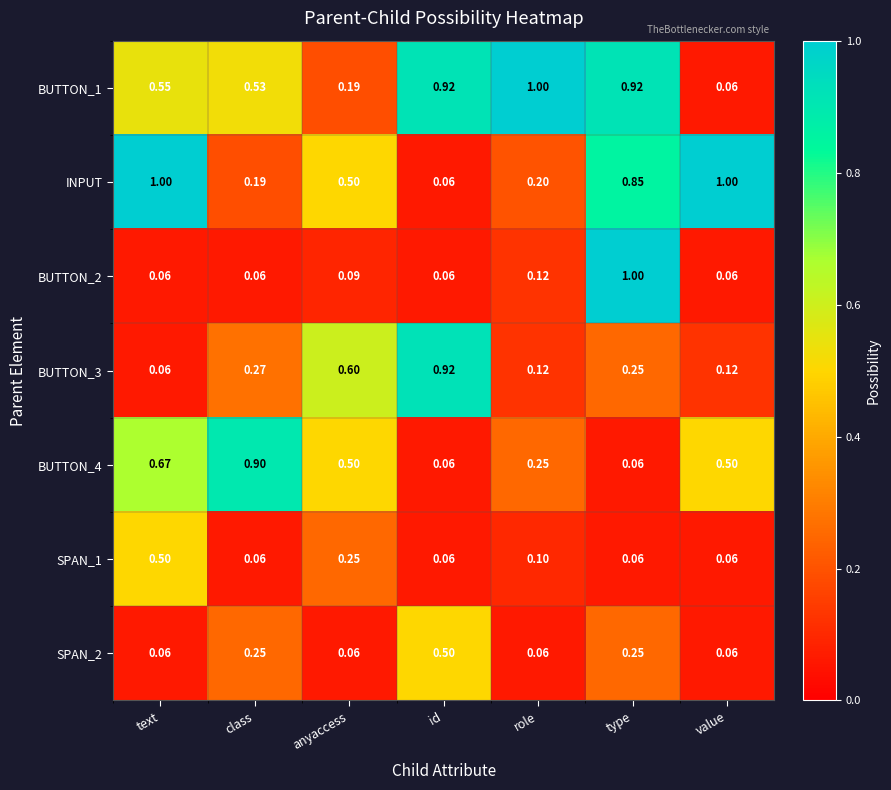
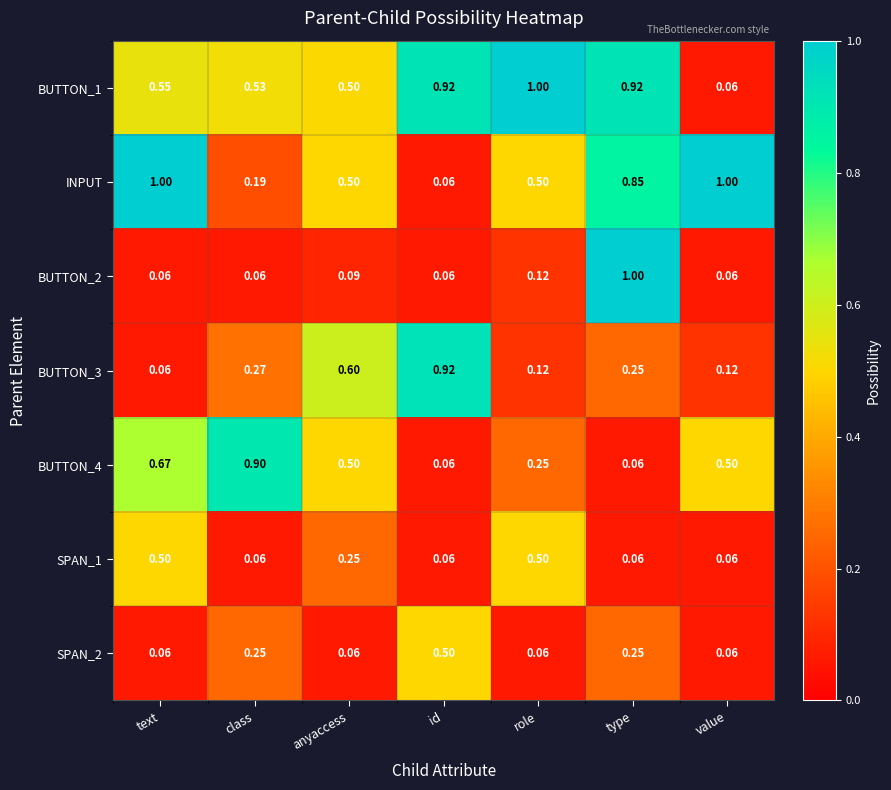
  {
    "BUTTON_1": {
      "text": 0.55,
      "class": 0.53,
-     "anyaccess": 0.19,
+     "anyaccess": 0.50,
      "id": 0.92,
      "role": 1.00,
      "type": 0.92,
      "value": 0.06
    },
    "INPUT": {
      "text": 1.00,
      "class": 0.19,
      "anyaccess": 0.50,
      "id": 0.06,
-     "role": 0.20,
+     "role": 0.50,
      "type": 0.85,
      "value": 1.00
    },
    "BUTTON_2": {
      "text": 0.06,
      "class": 0.06,
      "anyaccess": 0.09,
      "id": 0.06,
      "role": 0.12,
      "type": 1.00,
      "value": 0.06
    },
    "BUTTON_3": {
      "text": 0.06,
      "class": 0.27,
      "anyaccess": 0.60,
      "id": 0.92,
      "role": 0.12,
      "type": 0.25,
      "value": 0.12
    },
    "BUTTON_4": {
      "text": 0.67,
      "class": 0.90,
      "anyaccess": 0.50,
      "id": 0.06,
      "role": 0.25,
      "type": 0.06,
      "value": 0.50
    },
    "SPAN_1": {
      "text": 0.50,
      "class": 0.06,
      "anyaccess": 0.25,
      "id": 0.06,
-     "role": 0.10,
+     "role": 0.50,
      "type": 0.06,
      "value": 0.06
    },
    "SPAN_2": {
      "text": 0.06,
      "class": 0.25,
      "anyaccess": 0.06,
      "id": 0.50,
      "role": 0.06,
      "type": 0.25,
      "value": 0.06
    }
  }
